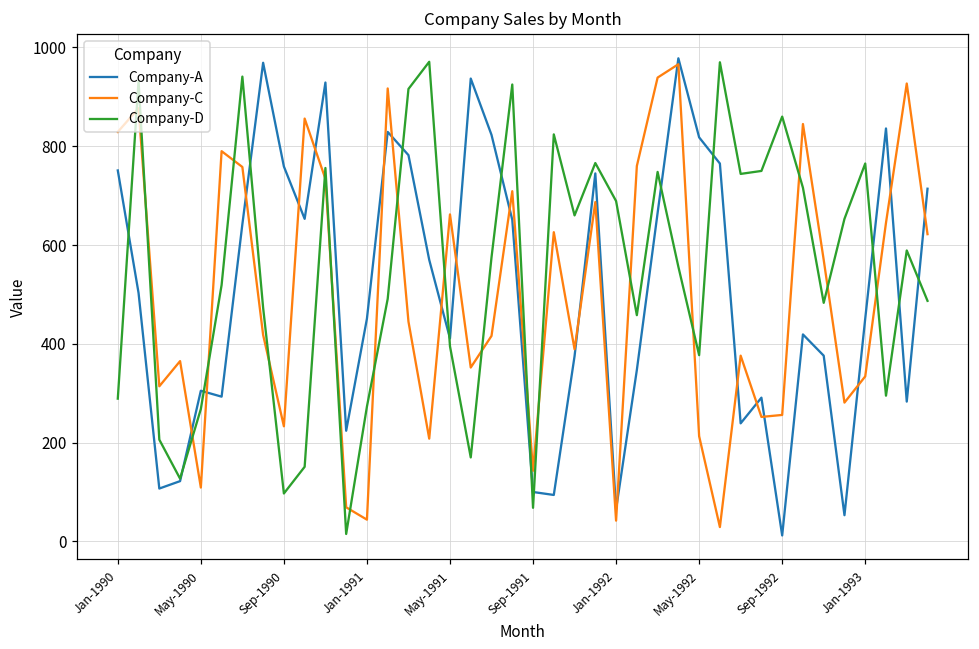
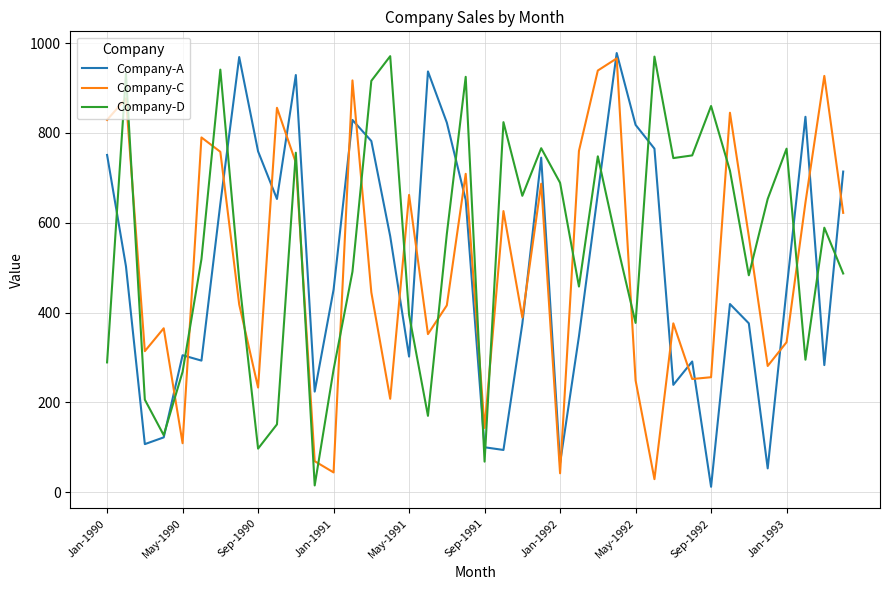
  {
    "Company-A": {
      "Jan-1990": 750,
      "May-1990": 310,
      "Sep-1990": 760,
      "Jan-1991": 450,
-     "May-1991": 410,
+     "May-1991": 300,
      "Sep-1991": 100,
      "Jan-1992": 70,
      "May-1992": 820,
      "Sep-1992": 10,
      "Jan-1993": 450
    },
    "Company-C": {
      "Jan-1990": 830,
      "May-1990": 110,
      "Sep-1990": 230,
      "Jan-1991": 40,
      "May-1991": 660,
      "Sep-1991": 140,
      "Jan-1992": 40,
-     "May-1992": 210,
+     "May-1992": 250,
      "Sep-1992": 260,
      "Jan-1993": 330
    },
    "Company-D": {
      "Jan-1990": 290,
      "May-1990": 270,
      "Sep-1990": 100,
      "Jan-1991": 270,
      "May-1991": 400,
      "Sep-1991": 70,
      "Jan-1992": 690,
      "May-1992": 380,
      "Sep-1992": 860,
      "Jan-1993": 770
    }
  }
